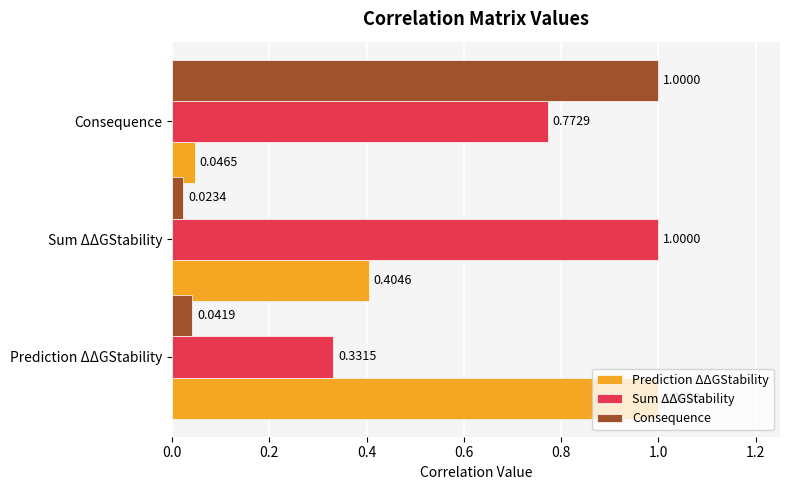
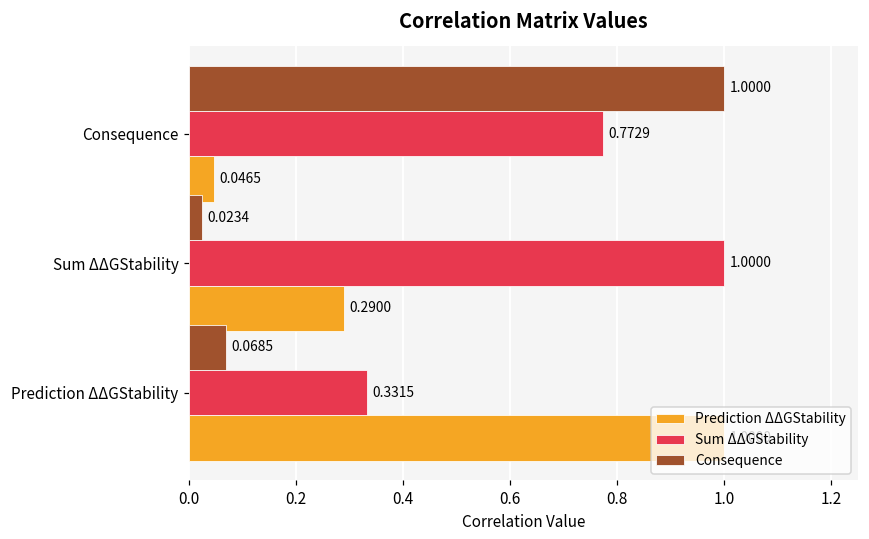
  {
    "Prediction ΔΔGStability": {
      "Consequence": 0.0465,
-     "Sum ΔΔGStability": 0.4046
+     "Sum ΔΔGStability": 0.2900
    },
    "Sum ΔΔGStability": {
      "Consequence": 0.7729,
      "Sum ΔΔGStability": 1.0000,
      "Prediction ΔΔGStability": 0.3315
    },
    "Consequence": {
      "Consequence": 1.0000,
      "Sum ΔΔGStability": 0.0234,
-     "Prediction ΔΔGStability": 0.0419
+     "Prediction ΔΔGStability": 0.0685
    }
  }
